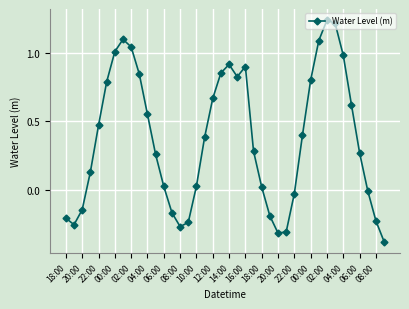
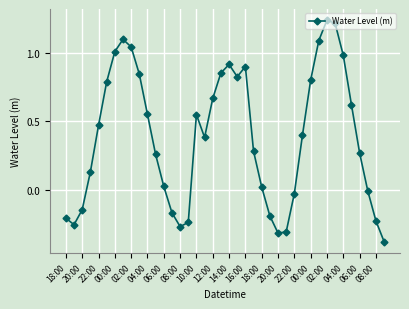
  {
-   "10:00": 0.03,
+   "10:00": 0.55,
    "12:00": 0.67,
    "14:00": 0.92,
    "16:00": 0.90
  }
